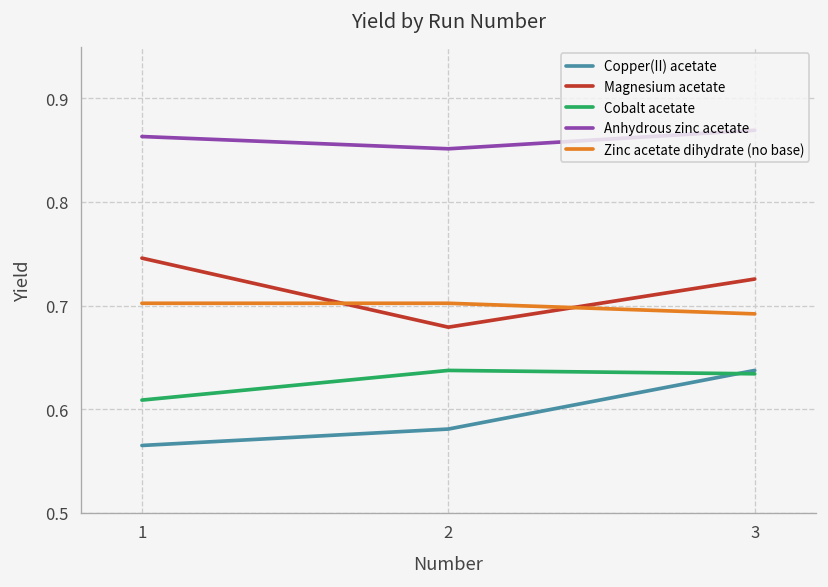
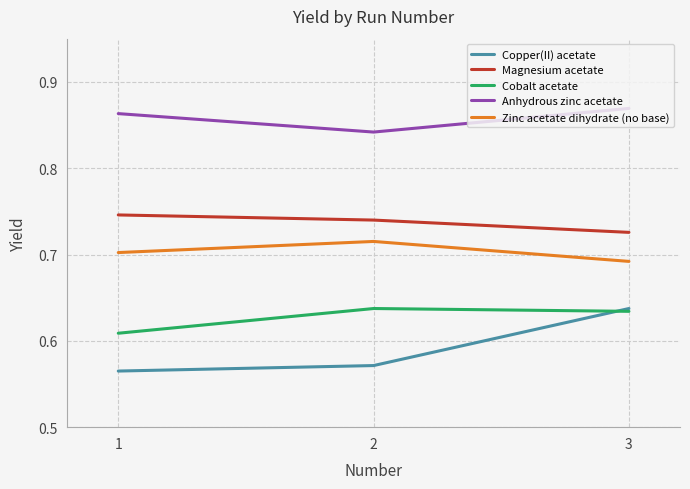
  {
    "Copper(II) acetate": {
      "1": 0.56,
-     "2": 0.58,
+     "2": 0.57,
      "3": 0.64
    },
    "Magnesium acetate": {
      "1": 0.75,
-     "2": 0.68,
+     "2": 0.74,
      "3": 0.73
    },
    "Cobalt acetate": {
      "1": 0.61,
      "2": 0.64,
      "3": 0.63
    },
    "Anhydrous zinc acetate": {
      "1": 0.86,
-     "2": 0.85
+     "2": 0.84
    },
    "Zinc acetate dihydrate (no base)": {
      "1": 0.70,
-     "2": 0.70,
+     "2": 0.72,
      "3": 0.69
    }
  }
